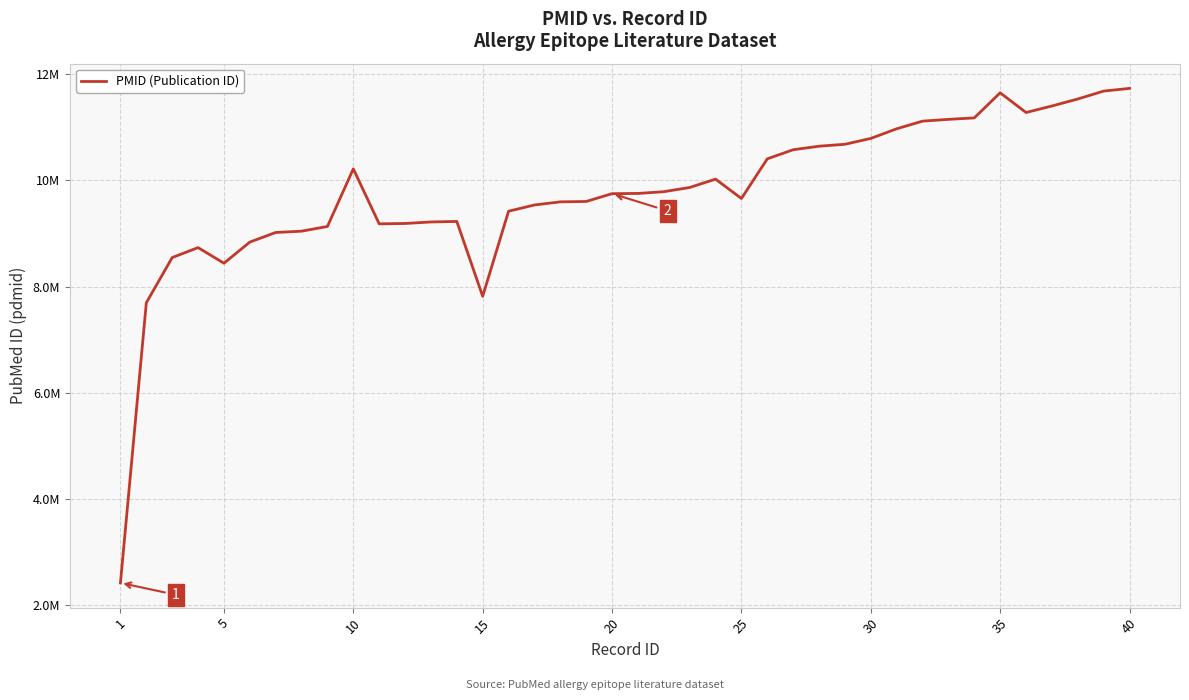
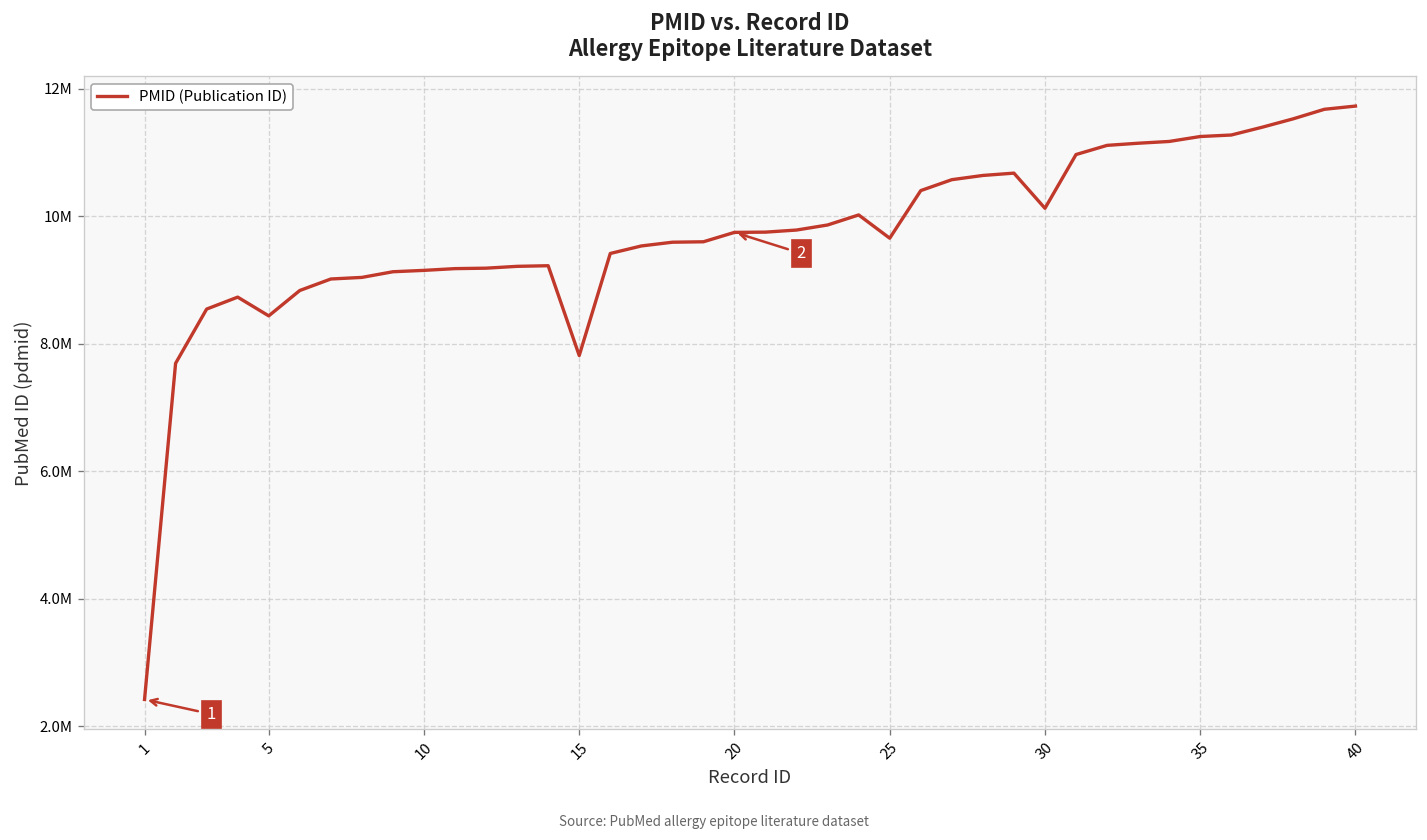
  {
    "1": 2400000,
    "5": 8400000,
-   "10": 10200000,
+   "10": 9200000,
    "15": 7800000,
    "20": 9700000,
    "25": 9700000,
-   "30": 10800000,
-   "35": 11600000,
+   "30": 10100000,
+   "35": 11300000,
    "40": 11700000
  }
